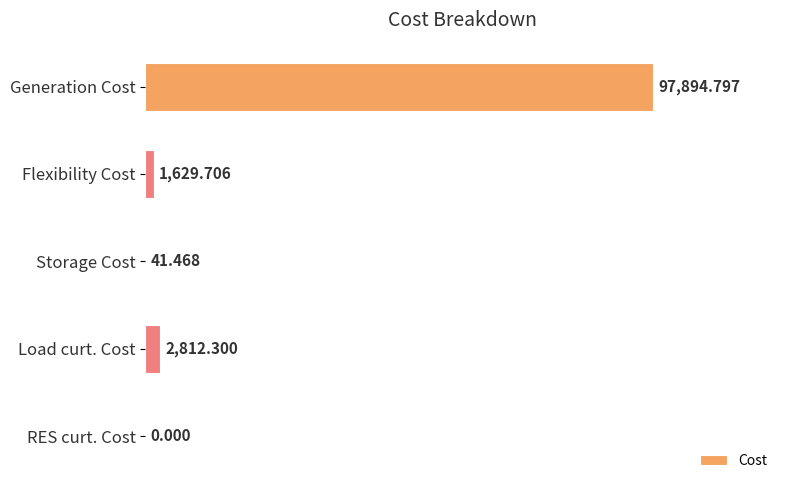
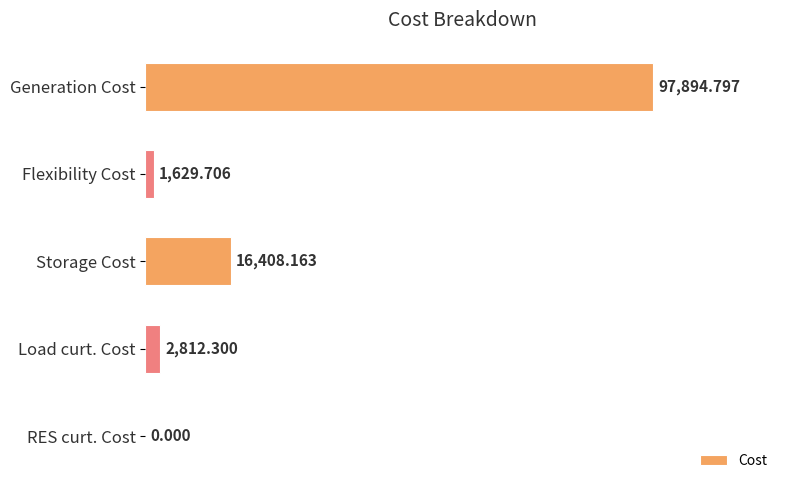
  {
    "Generation Cost": "97,894.797",
    "Flexibility Cost": "1,629.706",
-   "Storage Cost": "41.468",
+   "Storage Cost": "16,408.163",
    "Load curt. Cost": "2,812.300",
    "RES curt. Cost": "0.000"
  }
